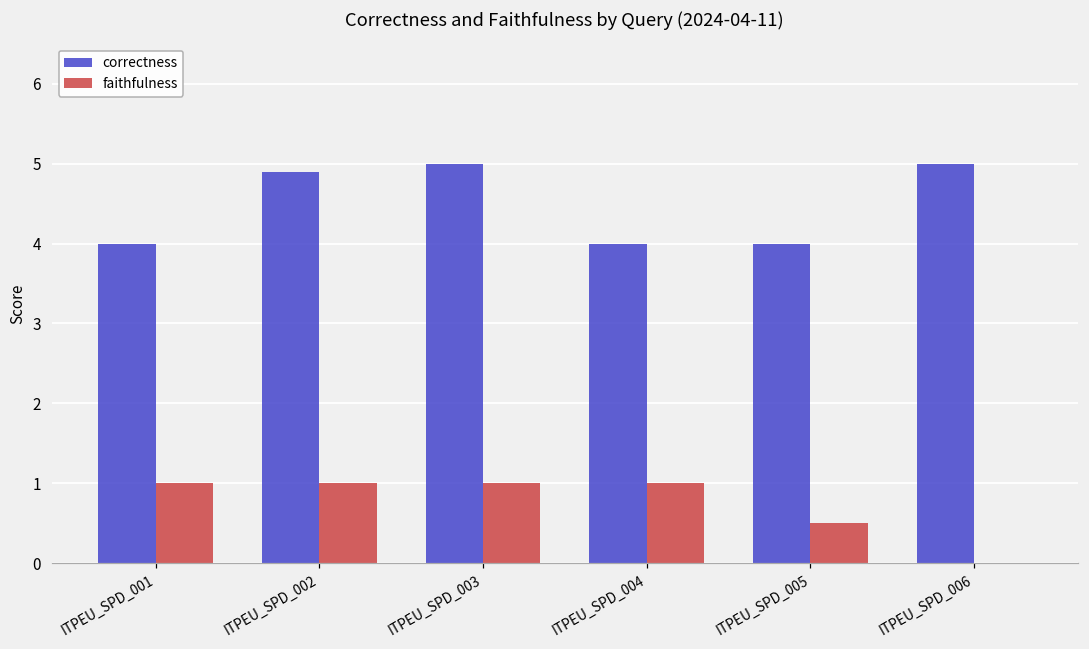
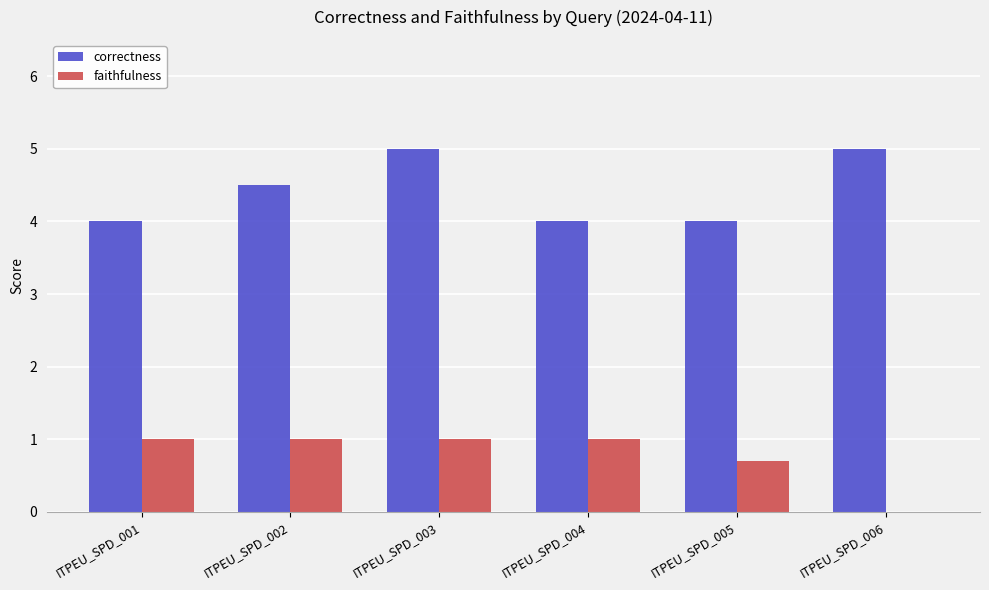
  {
    "correctness": {
      "ITPEU_SPD_001": 4.0,
-     "ITPEU_SPD_002": 4.9,
+     "ITPEU_SPD_002": 4.5,
      "ITPEU_SPD_003": 5.0,
      "ITPEU_SPD_004": 4.0,
      "ITPEU_SPD_005": 4.0,
      "ITPEU_SPD_006": 5.0
    },
    "faithfulness": {
      "ITPEU_SPD_001": 1.0,
      "ITPEU_SPD_002": 1.0,
      "ITPEU_SPD_003": 1.0,
      "ITPEU_SPD_004": 1.0,
-     "ITPEU_SPD_005": 0.5,
+     "ITPEU_SPD_005": 0.7,
      "ITPEU_SPD_006": 0.0
    }
  }
